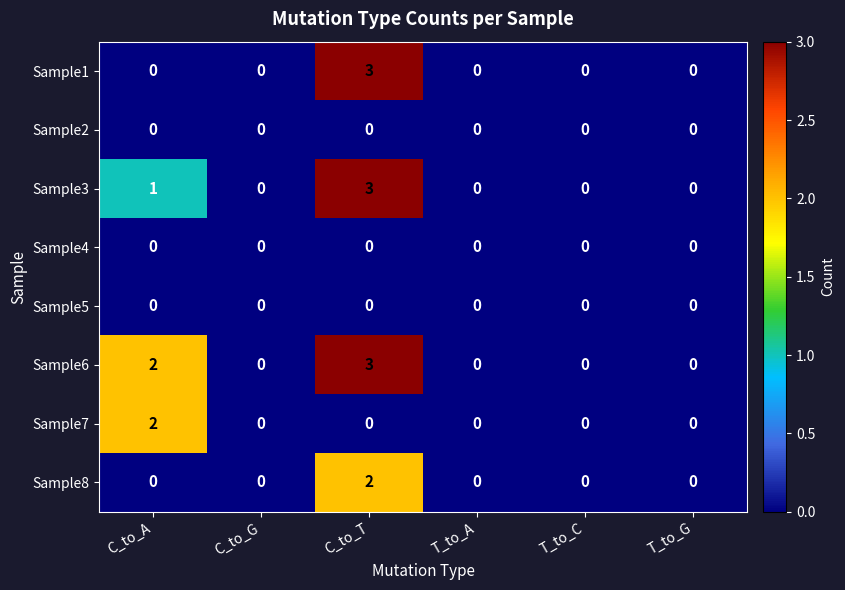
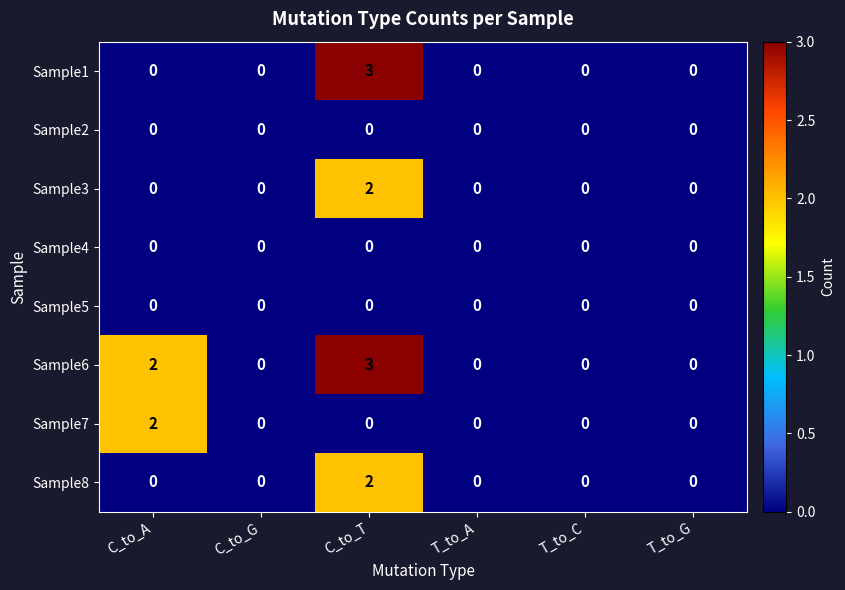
  {
    "Sample1": {
      "C_to_A": 0,
      "C_to_G": 0,
      "C_to_T": 3,
      "T_to_A": 0,
      "T_to_C": 0,
      "T_to_G": 0
    },
    "Sample2": {
      "C_to_A": 0,
      "C_to_G": 0,
      "C_to_T": 0,
      "T_to_A": 0,
      "T_to_C": 0,
      "T_to_G": 0
    },
    "Sample3": {
-     "C_to_A": 1,
+     "C_to_A": 0,
      "C_to_G": 0,
-     "C_to_T": 3,
+     "C_to_T": 2,
      "T_to_A": 0,
      "T_to_C": 0,
      "T_to_G": 0
    },
    "Sample4": {
      "C_to_A": 0,
      "C_to_G": 0,
      "C_to_T": 0,
      "T_to_A": 0,
      "T_to_C": 0,
      "T_to_G": 0
    },
    "Sample5": {
      "C_to_A": 0,
      "C_to_G": 0,
      "C_to_T": 0,
      "T_to_A": 0,
      "T_to_C": 0,
      "T_to_G": 0
    },
    "Sample6": {
      "C_to_A": 2,
      "C_to_G": 0,
      "C_to_T": 3,
      "T_to_A": 0,
      "T_to_C": 0,
      "T_to_G": 0
    },
    "Sample7": {
      "C_to_A": 2,
      "C_to_G": 0,
      "C_to_T": 0,
      "T_to_A": 0,
      "T_to_C": 0,
      "T_to_G": 0
    },
    "Sample8": {
      "C_to_A": 0,
      "C_to_G": 0,
      "C_to_T": 2,
      "T_to_A": 0,
      "T_to_C": 0,
      "T_to_G": 0
    }
  }
